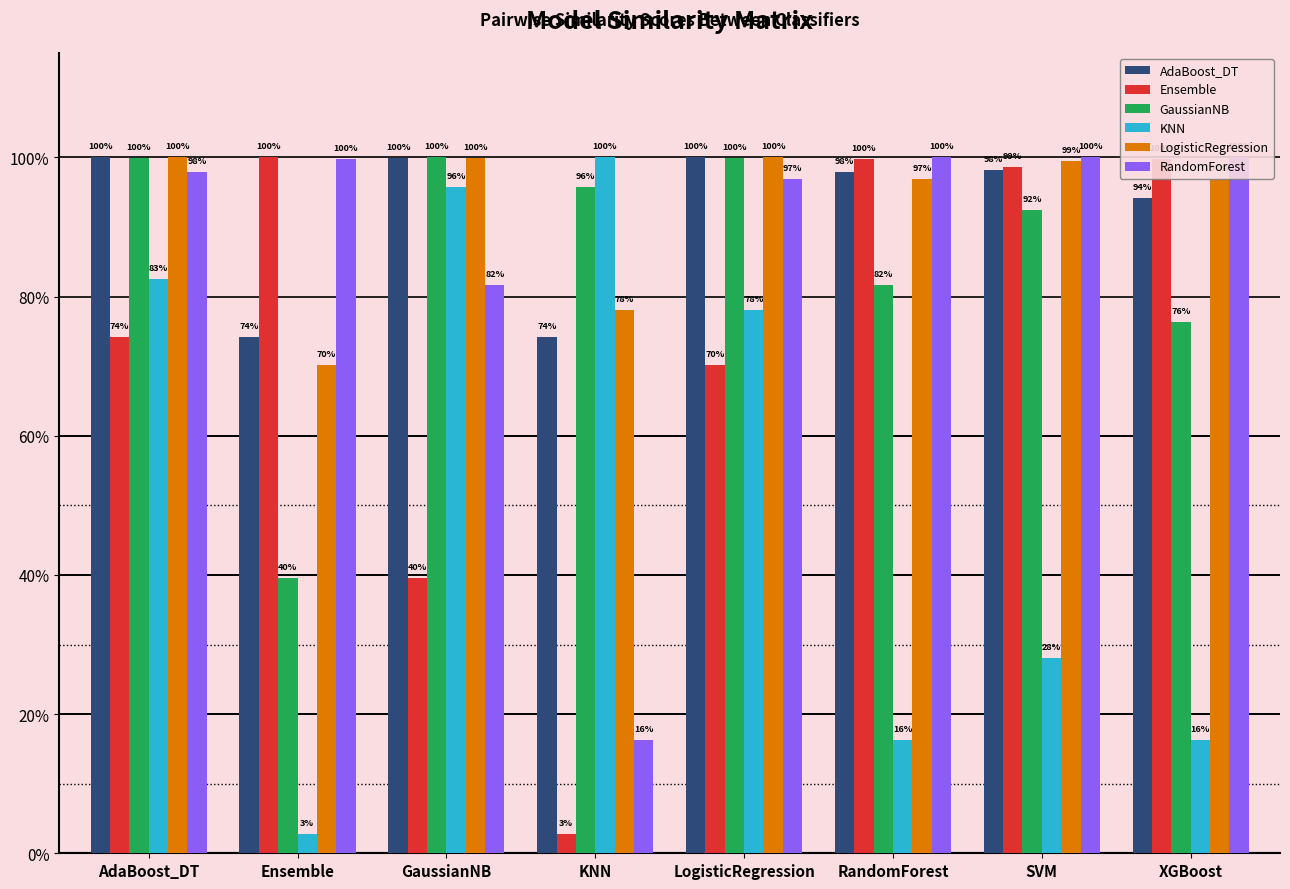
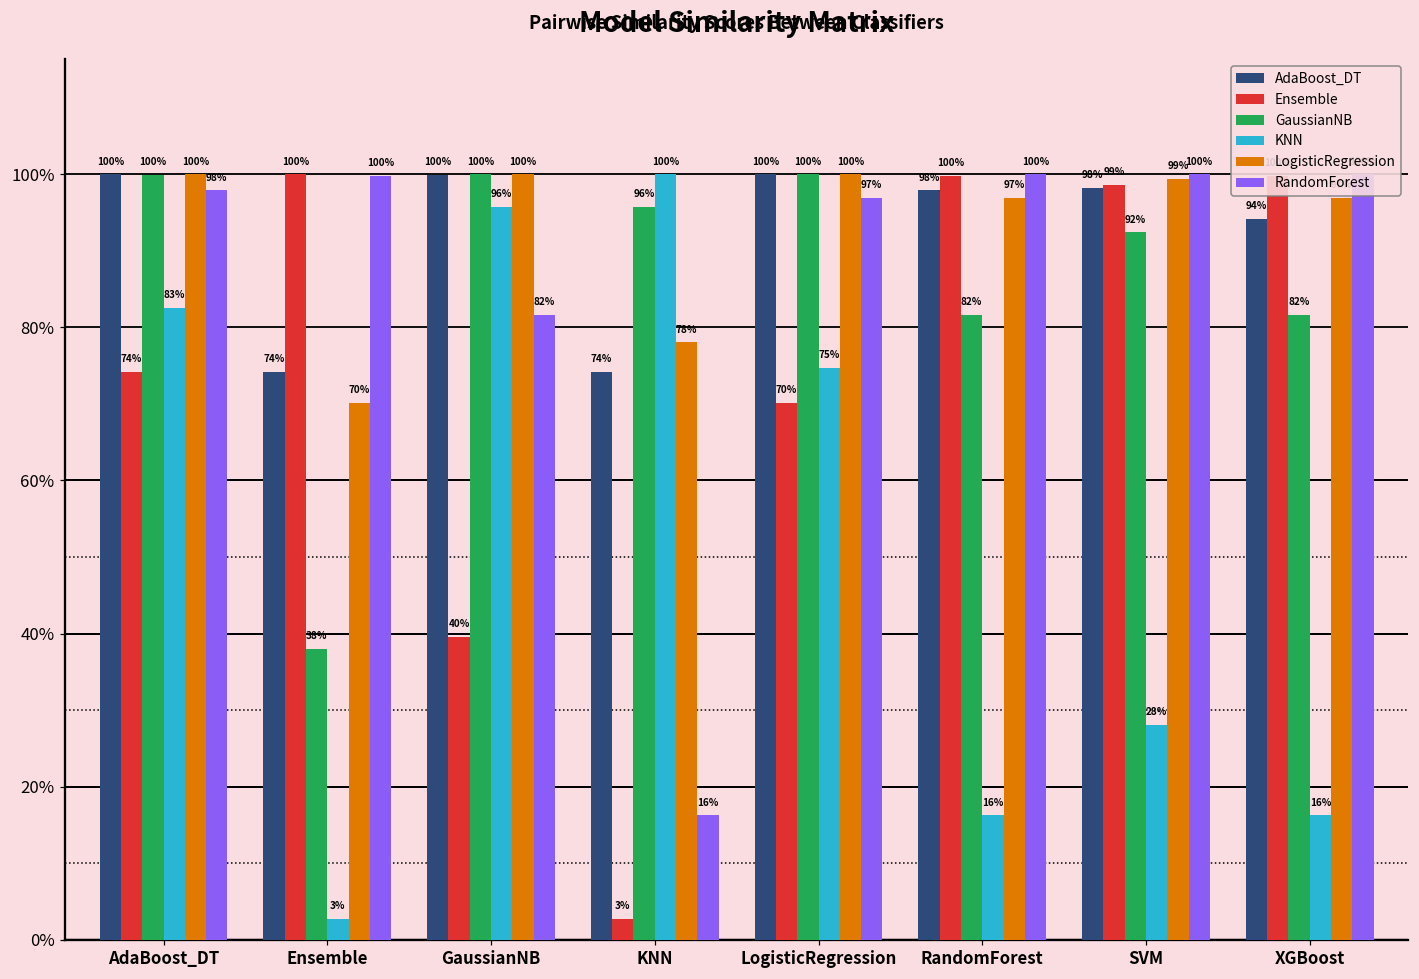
  {
    "AdaBoost_DT": {
      "AdaBoost_DT": "100%",
      "Ensemble": "74%",
      "GaussianNB": "100%",
      "KNN": "74%",
      "LogisticRegression": "100%",
      "RandomForest": "98%",
      "SVM": "98%",
      "XGBoost": "94%"
    },
    "Ensemble": {
      "AdaBoost_DT": "74%",
      "Ensemble": "100%",
      "GaussianNB": "40%",
      "KNN": "3%",
      "LogisticRegression": "70%",
      "RandomForest": "100%",
      "SVM": "99%"
    },
    "GaussianNB": {
      "AdaBoost_DT": "100%",
-     "Ensemble": "40%",
+     "Ensemble": "38%",
      "GaussianNB": "100%",
      "KNN": "96%",
      "LogisticRegression": "100%",
      "RandomForest": "82%",
      "SVM": "92%",
-     "XGBoost": "76%"
+     "XGBoost": "82%"
    },
    "KNN": {
      "AdaBoost_DT": "83%",
      "Ensemble": "3%",
      "GaussianNB": "96%",
      "KNN": "100%",
-     "LogisticRegression": "78%",
+     "LogisticRegression": "75%",
      "RandomForest": "16%",
      "SVM": "28%",
      "XGBoost": "16%"
    },
    "LogisticRegression": {
      "AdaBoost_DT": "100%",
      "Ensemble": "70%",
      "GaussianNB": "100%",
      "KNN": "78%",
      "LogisticRegression": "100%",
      "RandomForest": "97%",
      "SVM": "99%"
    },
    "RandomForest": {
      "AdaBoost_DT": "98%",
      "Ensemble": "100%",
      "GaussianNB": "82%",
      "KNN": "16%",
      "LogisticRegression": "97%",
      "RandomForest": "100%",
      "SVM": "100%"
    }
  }
